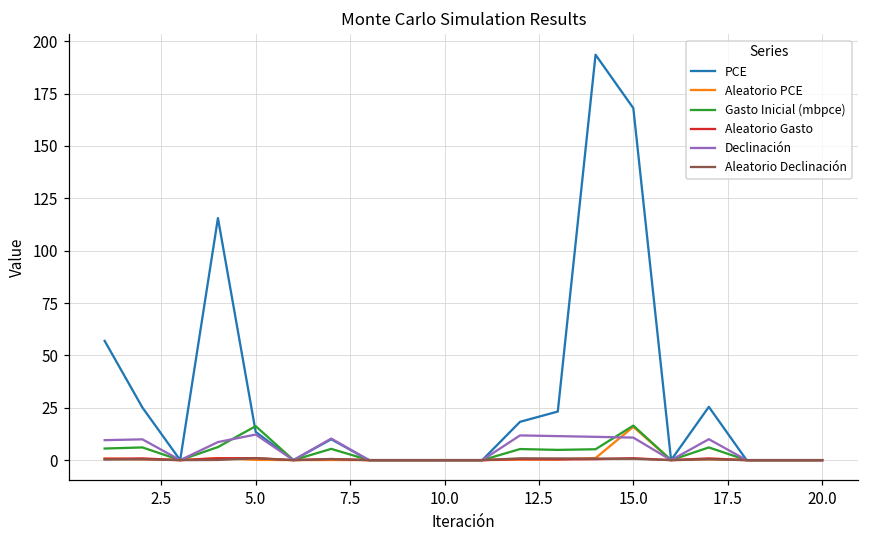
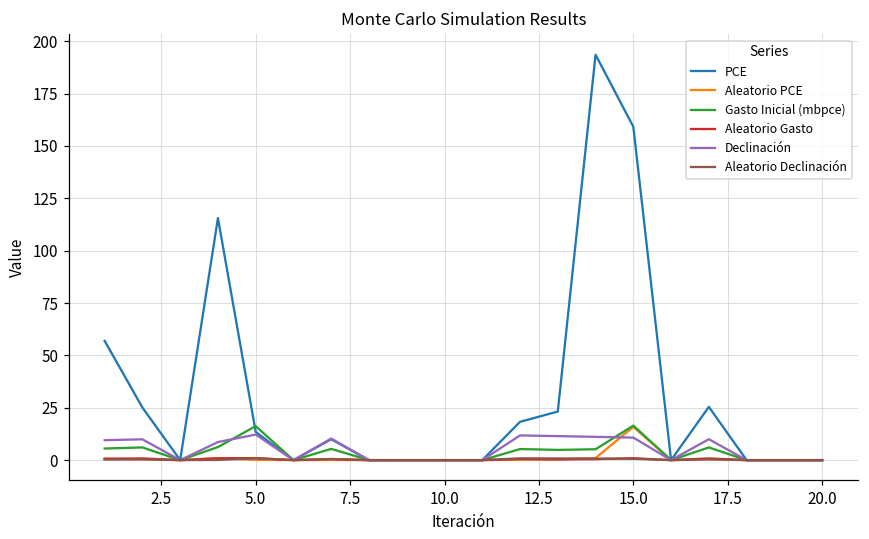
  {
    "PCE": {
-     "15.0": 168
+     "15.0": 159
    },
    "Gasto Inicial (mbpce)": {
      "5.0": 16
    },
    "Declinación": {
      "15.0": 11
    }
  }
